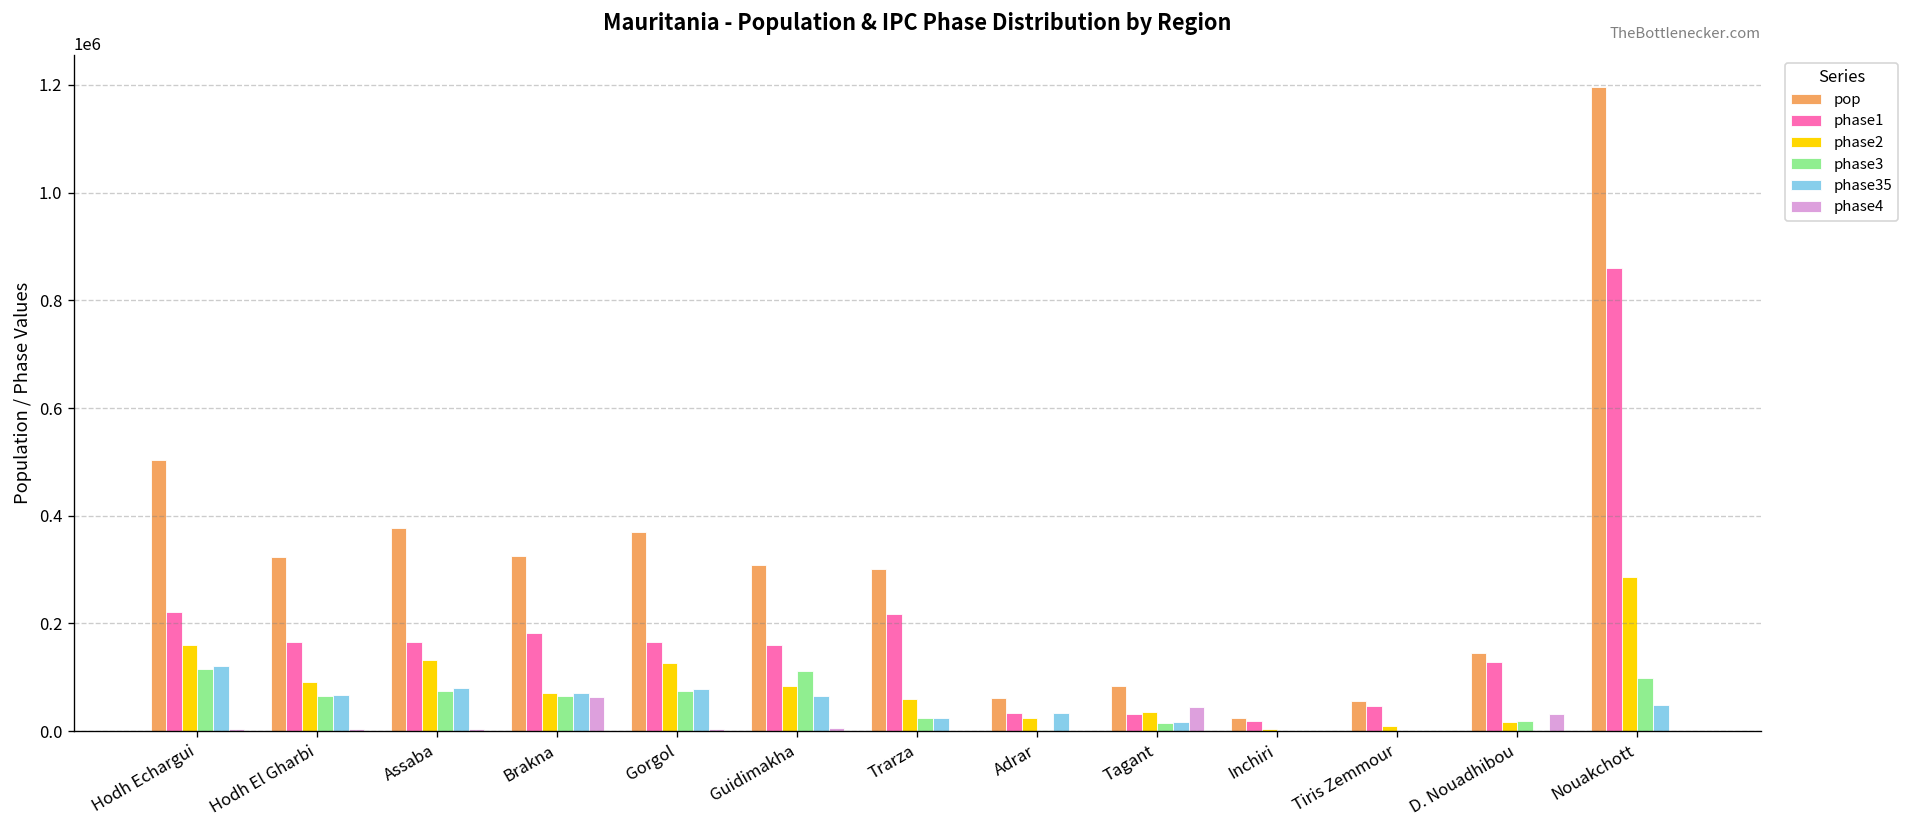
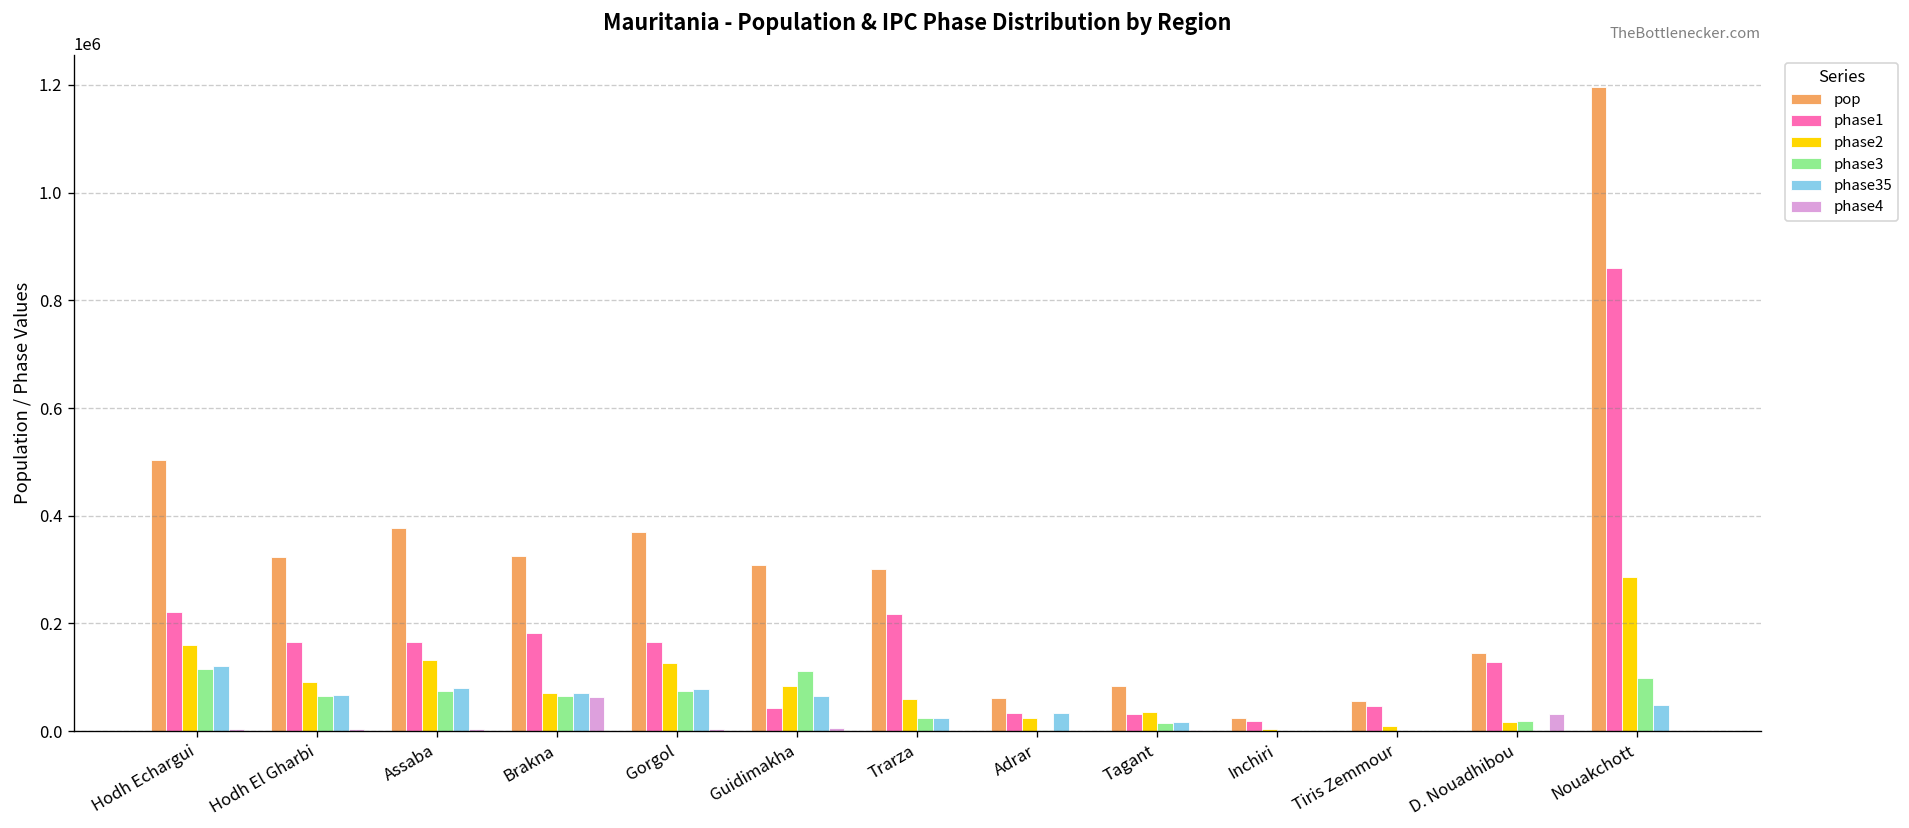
  {
    "pop": {
      "Hodh Echargui": 500000,
      "Hodh El Gharbi": 320000,
      "Assaba": 380000,
      "Brakna": 330000,
      "Gorgol": 370000,
      "Guidimakha": 310000,
      "Trarza": 300000,
      "Adrar": 60000,
      "Tagant": 80000,
      "Inchiri": 20000,
      "Tiris Zemmour": 60000,
      "D. Nouadhibou": 150000,
      "Nouakchott": 1200000
    },
    "phase1": {
      "Hodh Echargui": 220000,
      "Hodh El Gharbi": 170000,
      "Assaba": 170000,
      "Brakna": 180000,
      "Gorgol": 170000,
-     "Guidimakha": 160000,
+     "Guidimakha": 40000,
      "Trarza": 220000,
      "Adrar": 30000,
      "Tagant": 30000,
      "Inchiri": 20000,
      "Tiris Zemmour": 50000,
      "D. Nouadhibou": 130000,
      "Nouakchott": 860000
    },
    "phase2": {
      "Hodh Echargui": 160000,
      "Hodh El Gharbi": 90000,
      "Assaba": 130000,
      "Brakna": 70000,
      "Gorgol": 130000,
      "Guidimakha": 80000,
      "Trarza": 60000,
      "Adrar": 20000,
      "Tagant": 40000,
      "Tiris Zemmour": 10000,
      "D. Nouadhibou": 20000,
      "Nouakchott": 290000
    },
    "phase3": {
      "Hodh Echargui": 120000,
      "Hodh El Gharbi": 60000,
      "Assaba": 80000,
      "Brakna": 70000,
      "Gorgol": 70000,
      "Guidimakha": 110000,
      "Trarza": 20000,
      "Tagant": 20000,
      "D. Nouadhibou": 20000,
      "Nouakchott": 100000
    },
    "phase35": {
      "Hodh Echargui": 120000,
      "Hodh El Gharbi": 70000,
      "Assaba": 80000,
      "Brakna": 70000,
      "Gorgol": 80000,
      "Guidimakha": 60000,
      "Trarza": 20000,
      "Adrar": 30000,
      "Tagant": 20000,
      "D. Nouadhibou": 0,
      "Nouakchott": 50000
    },
    "phase4": {
      "Brakna": 60000,
      "Guidimakha": 10000,
      "Trarza": 0,
      "Adrar": 0,
-     "Tagant": 40000,
+     "Tagant": 0,
      "Inchiri": 0,
      "Tiris Zemmour": 0,
      "D. Nouadhibou": 30000,
      "Nouakchott": 0
    }
  }
